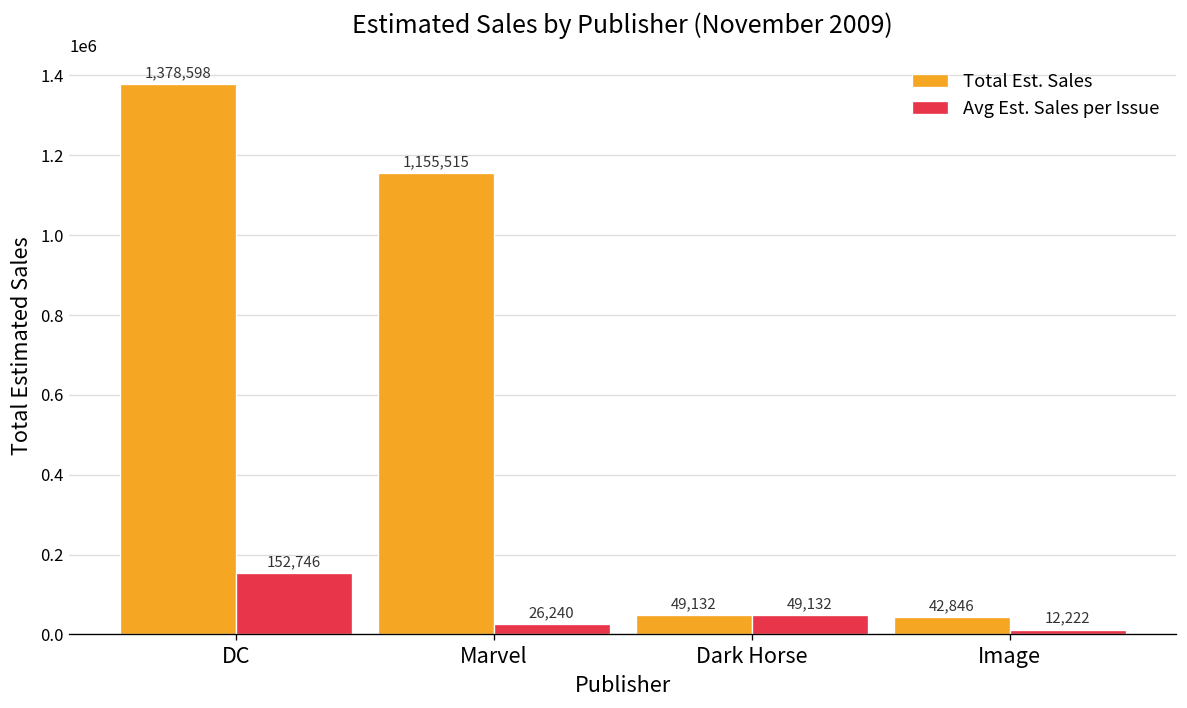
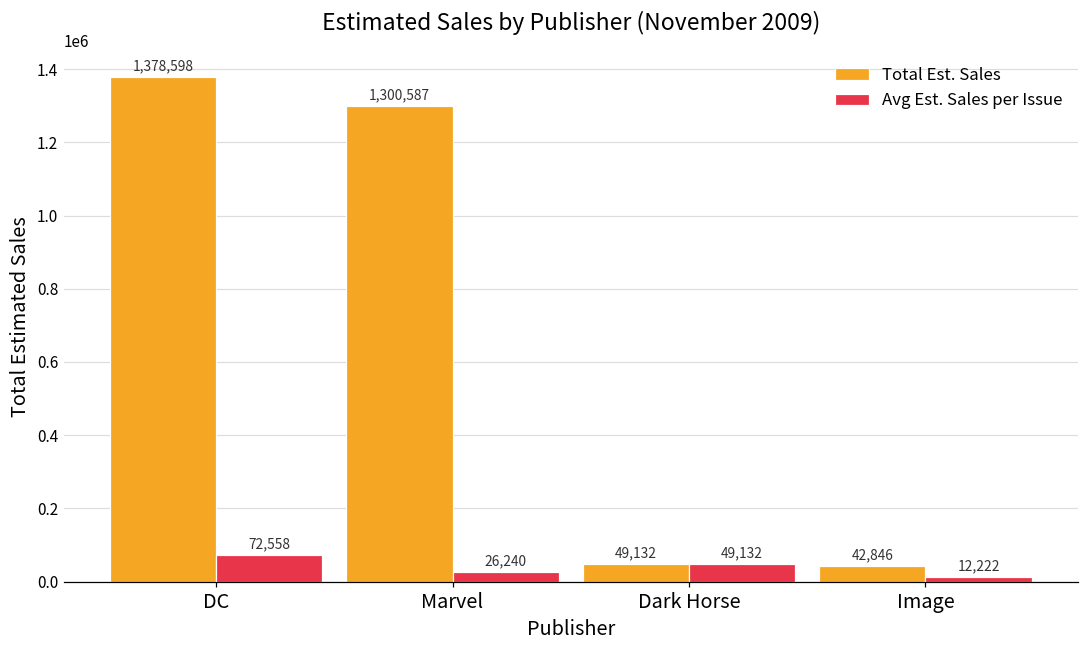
  {
    "Total Est. Sales": {
      "DC": "1,378,598",
-     "Marvel": "1,155,515",
+     "Marvel": "1,300,587",
      "Dark Horse": "49,132",
      "Image": "42,846"
    },
    "Avg Est. Sales per Issue": {
-     "DC": "152,746",
+     "DC": "72,558",
      "Marvel": "26,240",
      "Dark Horse": "49,132",
      "Image": "12,222"
    }
  }
